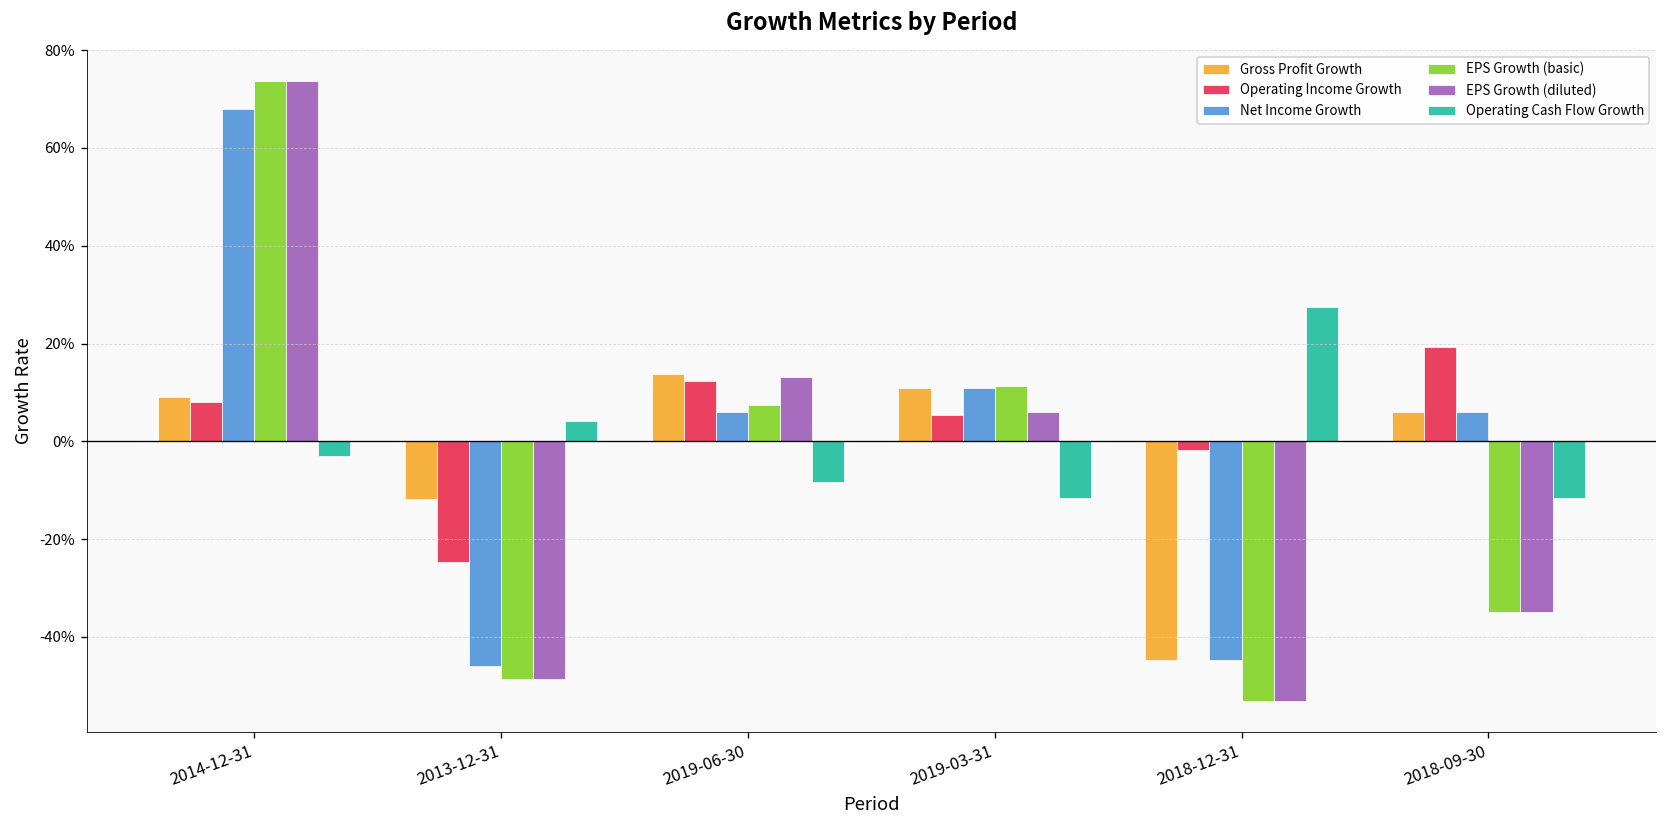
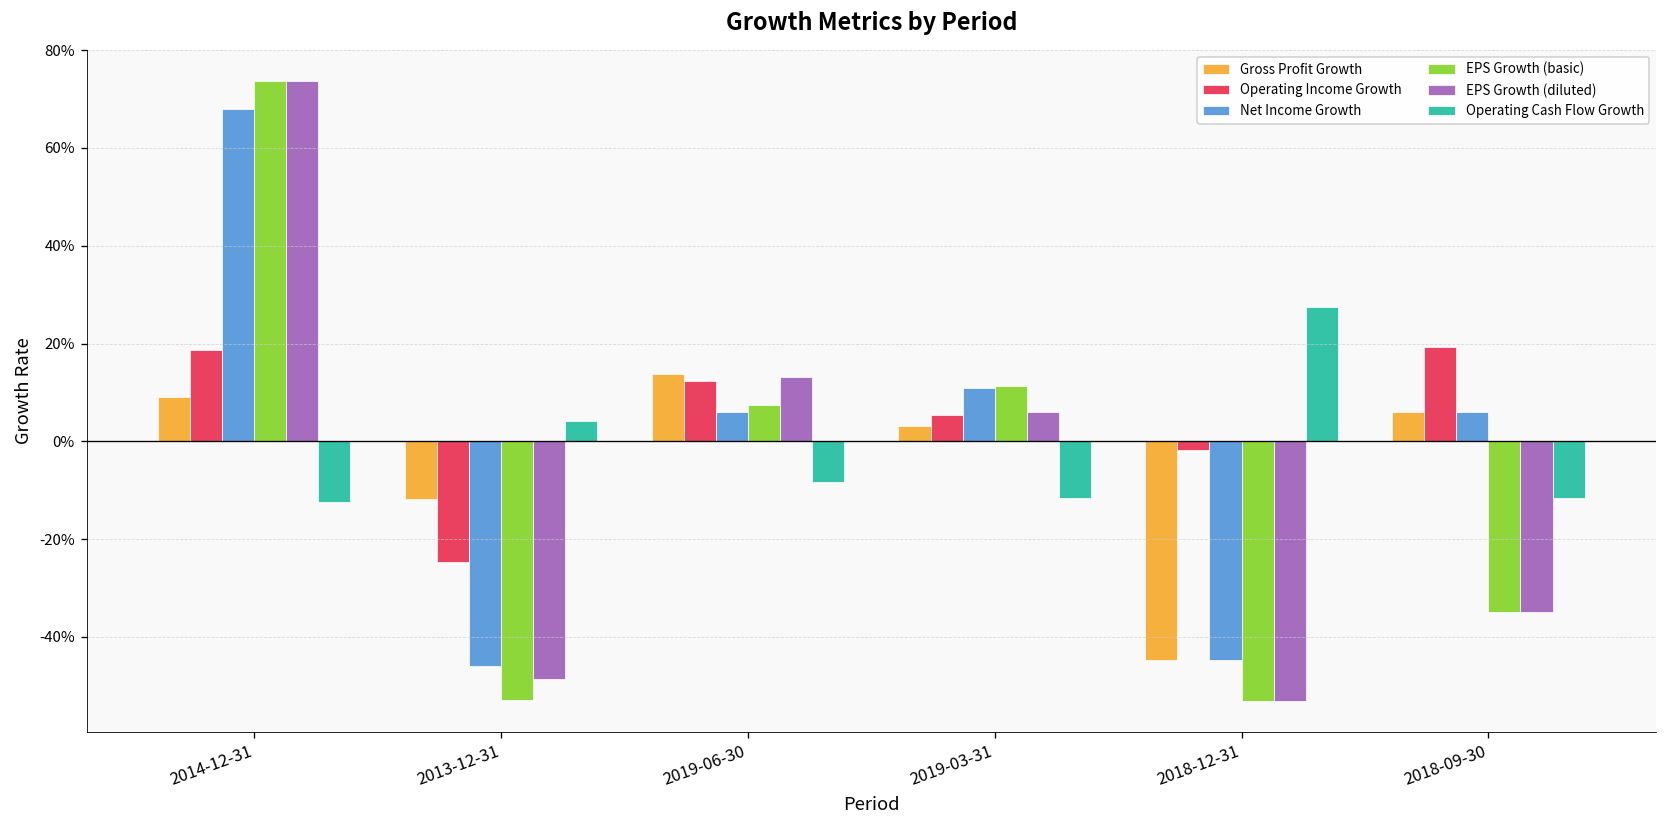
  {
    "Gross Profit Growth": {
      "2014-12-31": "9%",
      "2013-12-31": "-12%",
      "2019-06-30": "14%",
-     "2019-03-31": "11%",
+     "2019-03-31": "3%",
      "2018-12-31": "-45%",
      "2018-09-30": "6%"
    },
    "Operating Income Growth": {
-     "2014-12-31": "8%",
+     "2014-12-31": "19%",
      "2013-12-31": "-25%",
      "2019-06-30": "12%",
      "2019-03-31": "5%",
      "2018-12-31": "-2%",
      "2018-09-30": "19%"
    },
    "Net Income Growth": {
      "2014-12-31": "68%",
      "2013-12-31": "-46%",
      "2019-06-30": "6%",
      "2019-03-31": "11%",
      "2018-12-31": "-45%",
      "2018-09-30": "6%"
    },
    "EPS Growth (basic)": {
      "2014-12-31": "74%",
-     "2013-12-31": "-49%",
+     "2013-12-31": "-53%",
      "2019-06-30": "7%",
      "2019-03-31": "11%",
      "2018-12-31": "-53%",
      "2018-09-30": "-35%"
    },
    "EPS Growth (diluted)": {
      "2014-12-31": "74%",
      "2013-12-31": "-49%",
      "2019-06-30": "13%",
      "2019-03-31": "6%",
      "2018-12-31": "-53%",
      "2018-09-30": "-35%"
    },
    "Operating Cash Flow Growth": {
-     "2014-12-31": "-3%",
+     "2014-12-31": "-12%",
      "2013-12-31": "4%",
      "2019-06-30": "-8%",
      "2019-03-31": "-12%",
      "2018-12-31": "27%",
      "2018-09-30": "-12%"
    }
  }
